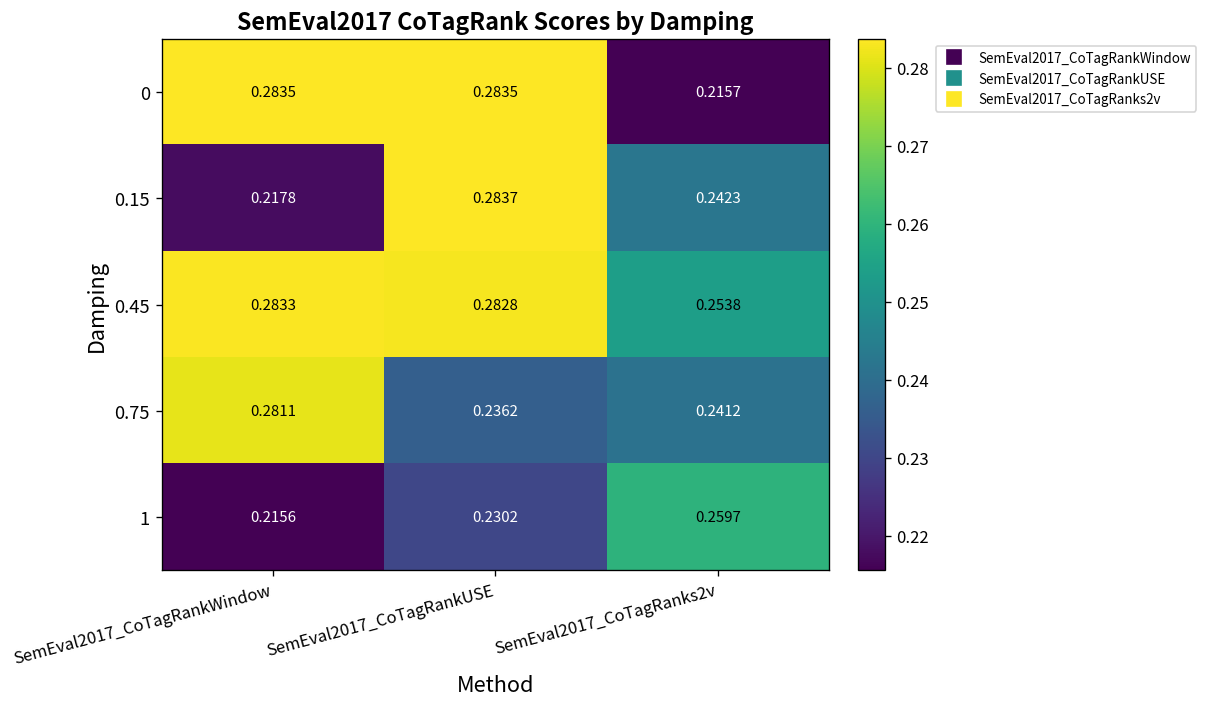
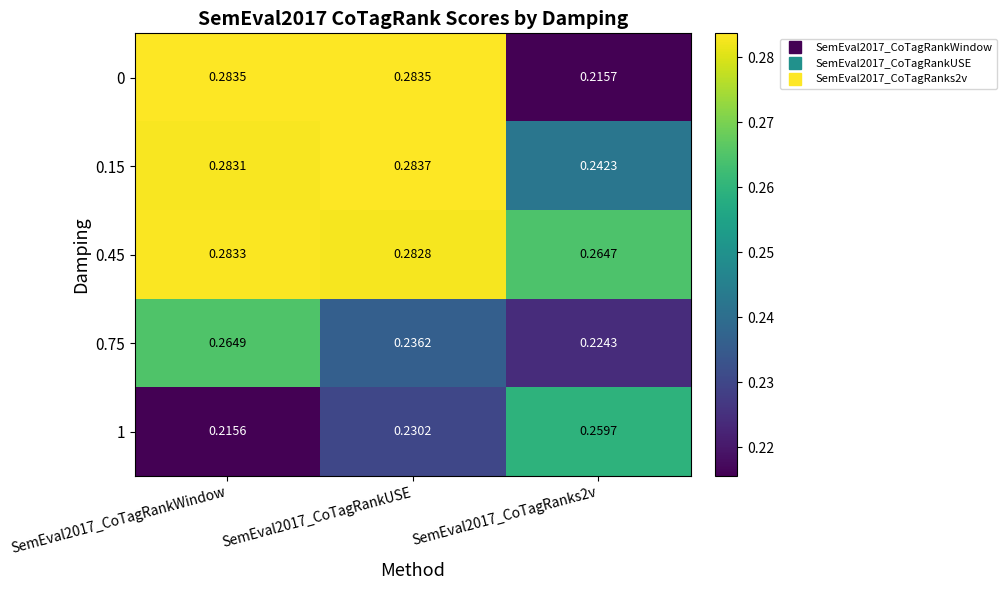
  {
    "0": {
      "SemEval2017_CoTagRankWindow": 0.2835,
      "SemEval2017_CoTagRankUSE": 0.2835,
      "SemEval2017_CoTagRanks2v": 0.2157
    },
    "0.15": {
-     "SemEval2017_CoTagRankWindow": 0.2178,
+     "SemEval2017_CoTagRankWindow": 0.2831,
      "SemEval2017_CoTagRankUSE": 0.2837,
      "SemEval2017_CoTagRanks2v": 0.2423
    },
    "0.45": {
      "SemEval2017_CoTagRankWindow": 0.2833,
      "SemEval2017_CoTagRankUSE": 0.2828,
-     "SemEval2017_CoTagRanks2v": 0.2538
+     "SemEval2017_CoTagRanks2v": 0.2647
    },
    "0.75": {
-     "SemEval2017_CoTagRankWindow": 0.2811,
+     "SemEval2017_CoTagRankWindow": 0.2649,
      "SemEval2017_CoTagRankUSE": 0.2362,
-     "SemEval2017_CoTagRanks2v": 0.2412
+     "SemEval2017_CoTagRanks2v": 0.2243
    },
    "1": {
      "SemEval2017_CoTagRankWindow": 0.2156,
      "SemEval2017_CoTagRankUSE": 0.2302,
      "SemEval2017_CoTagRanks2v": 0.2597
    }
  }
